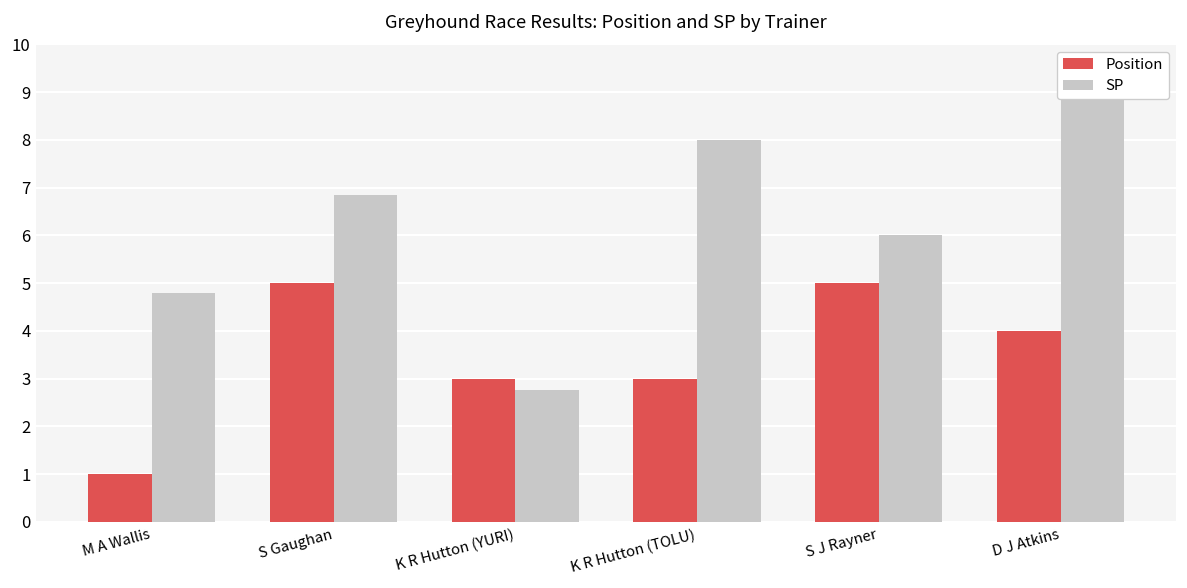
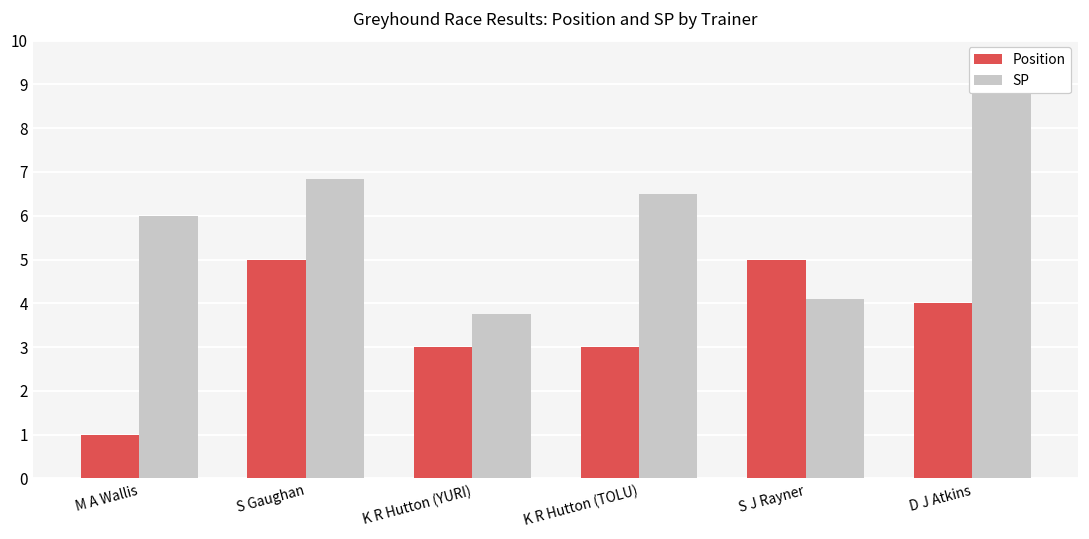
  {
    "Position": {
      "M A Wallis": 1.0,
      "S Gaughan": 5.0,
      "K R Hutton (YURI)": 3.0,
      "K R Hutton (TOLU)": 3.0,
      "S J Rayner": 5.0,
      "D J Atkins": 4.0
    },
    "SP": {
-     "M A Wallis": 4.8,
+     "M A Wallis": 6.0,
      "S Gaughan": 6.9,
-     "K R Hutton (YURI)": 2.8,
-     "K R Hutton (TOLU)": 8.0,
-     "S J Rayner": 6.0
+     "K R Hutton (YURI)": 3.8,
+     "K R Hutton (TOLU)": 6.5,
+     "S J Rayner": 4.1
    }
  }
